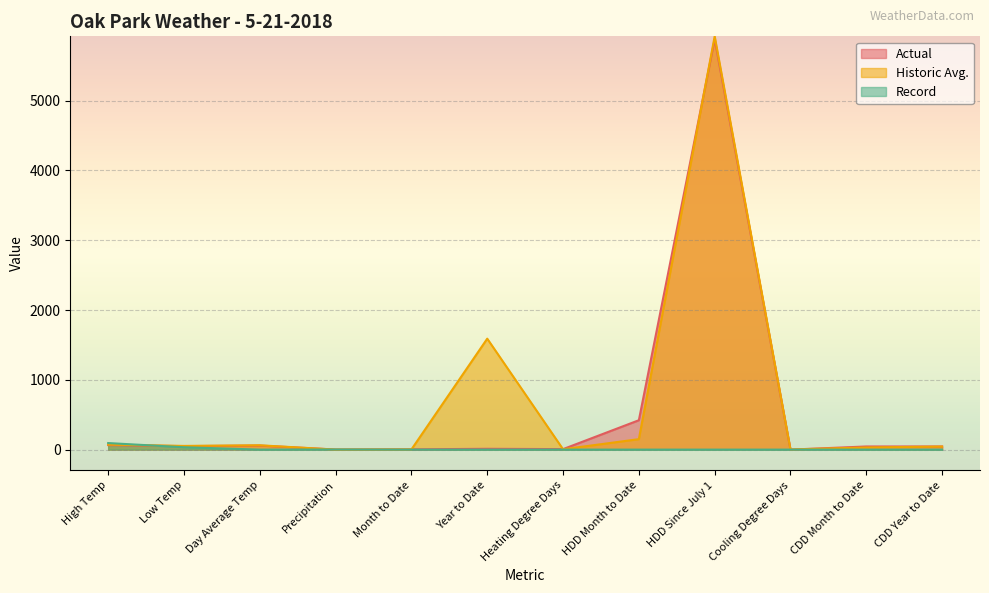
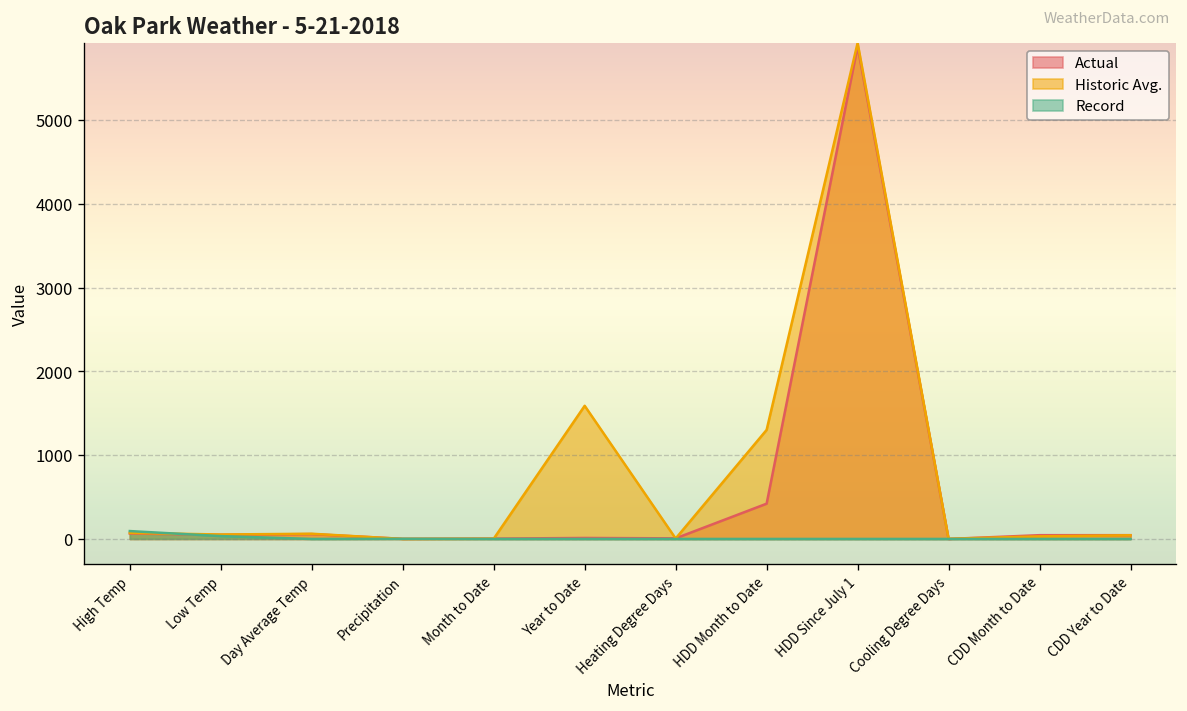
  {
    "Actual": {
      "HDD Month to Date": 400,
      "HDD Since July 1": 5900
    },
    "Historic Avg.": {
      "Year to Date": 1600,
-     "HDD Month to Date": 200,
+     "HDD Month to Date": 1300,
      "HDD Since July 1": 5900
    },
    "Record": {
      "Day Average Temp": 0,
      "HDD Month to Date": 0,
      "HDD Since July 1": 0,
      "CDD Year to Date": 0
    }
  }
